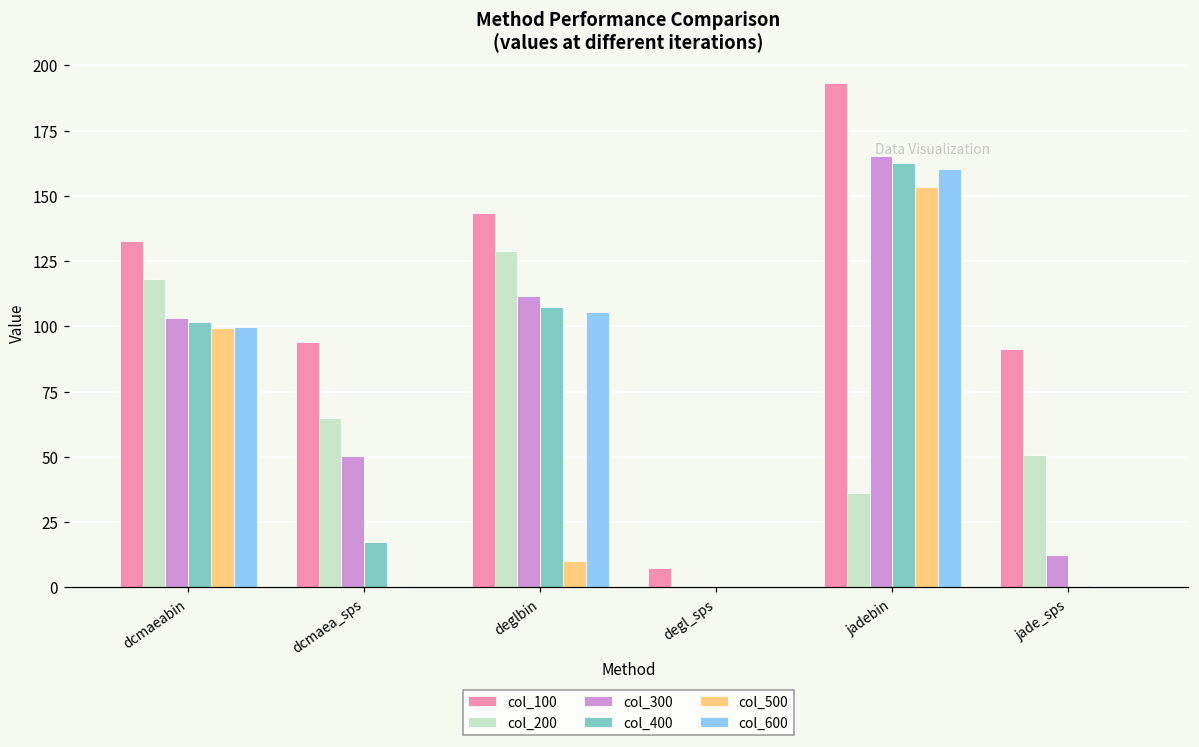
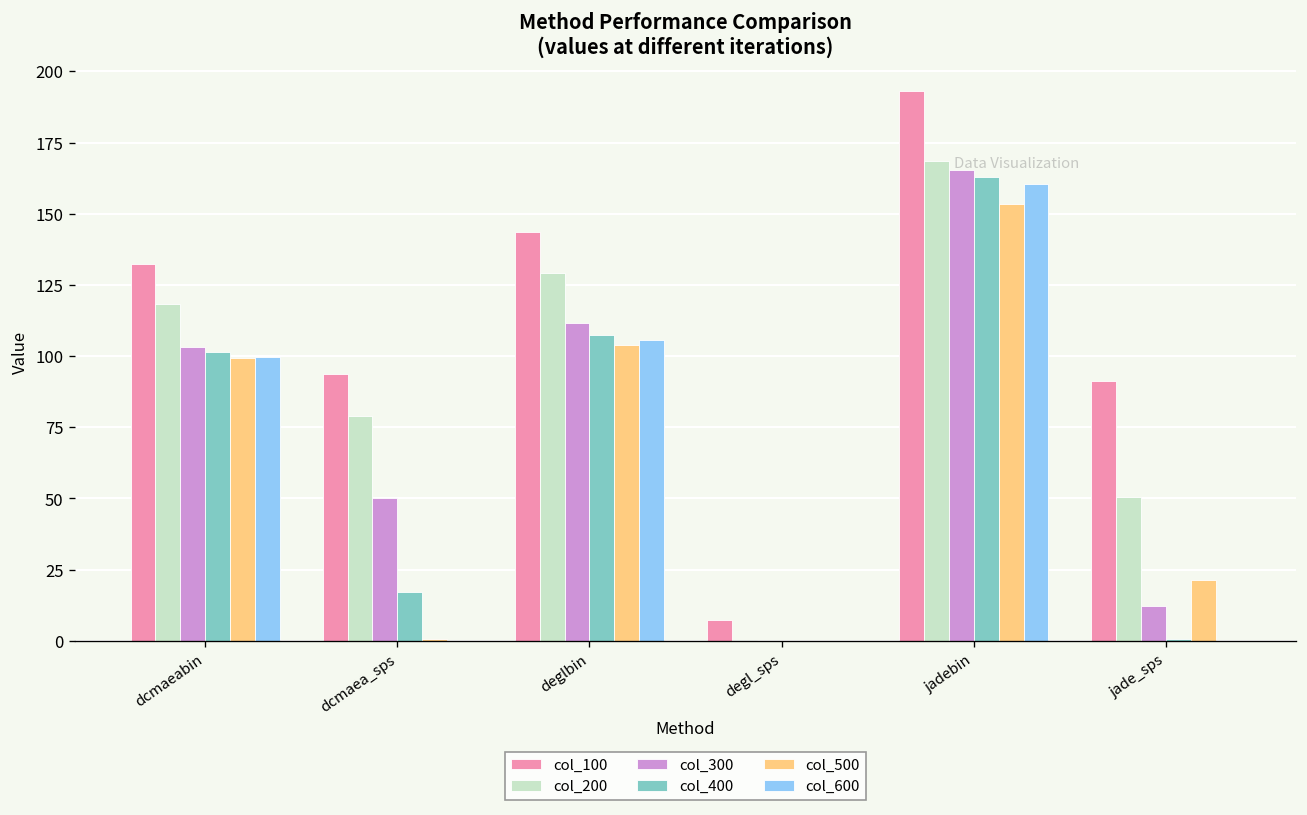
  {
    "col_200": {
      "dcmaeabin": 118,
-     "dcmaea_sps": 65,
+     "dcmaea_sps": 79,
      "deglbin": 129,
-     "jadebin": 36,
+     "jadebin": 168,
      "jade_sps": 51
    },
    "col_500": {
      "dcmaeabin": 100,
-     "deglbin": 10,
+     "deglbin": 104,
      "jadebin": 153,
-     "jade_sps": 0
+     "jade_sps": 21
    }
  }
